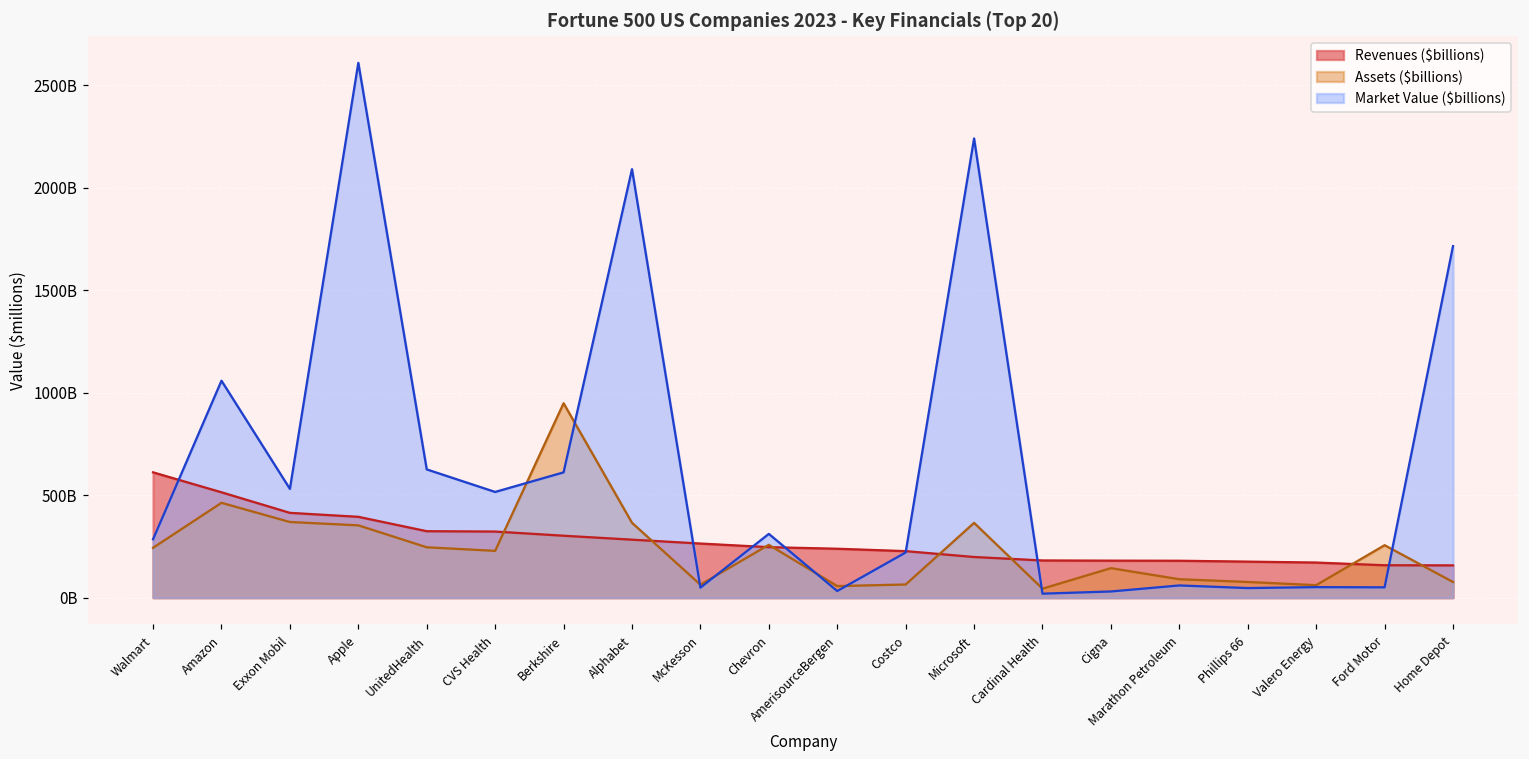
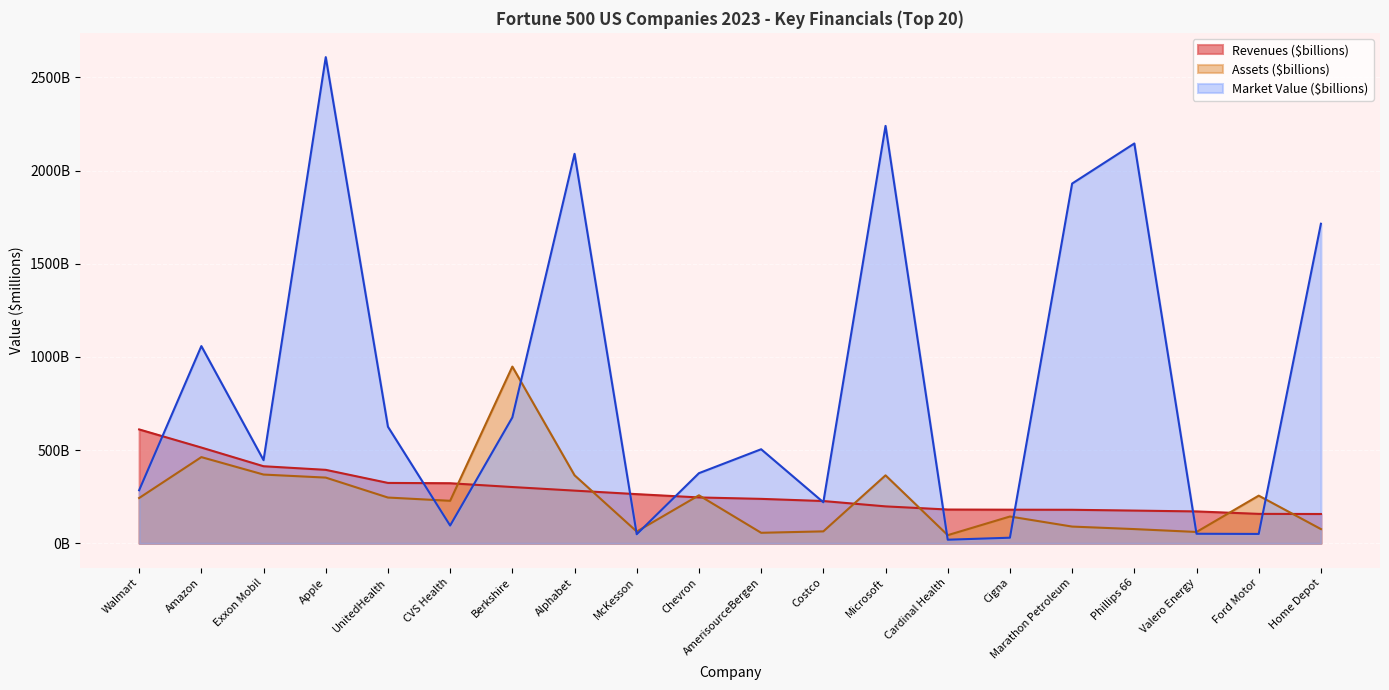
  {
    "Market Value ($billions)": {
      "Walmart": 280000000000,
      "Amazon": 1060000000000,
-     "Exxon Mobil": 530000000000,
+     "Exxon Mobil": 450000000000,
      "Apple": 2610000000000,
      "UnitedHealth": 630000000000,
-     "CVS Health": 520000000000,
-     "Berkshire": 610000000000,
+     "CVS Health": 100000000000,
+     "Berkshire": 680000000000,
      "Alphabet": 2090000000000,
      "McKesson": 50000000000,
-     "Chevron": 310000000000,
-     "AmerisourceBergen": 30000000000,
+     "Chevron": 380000000000,
+     "AmerisourceBergen": 500000000000,
      "Microsoft": 2240000000000,
      "Cardinal Health": 20000000000,
      "Cigna": 30000000000,
-     "Marathon Petroleum": 60000000000,
-     "Phillips 66": 50000000000,
+     "Marathon Petroleum": 1930000000000,
+     "Phillips 66": 2150000000000,
      "Ford Motor": 50000000000,
      "Home Depot": 1720000000000
    }
  }
